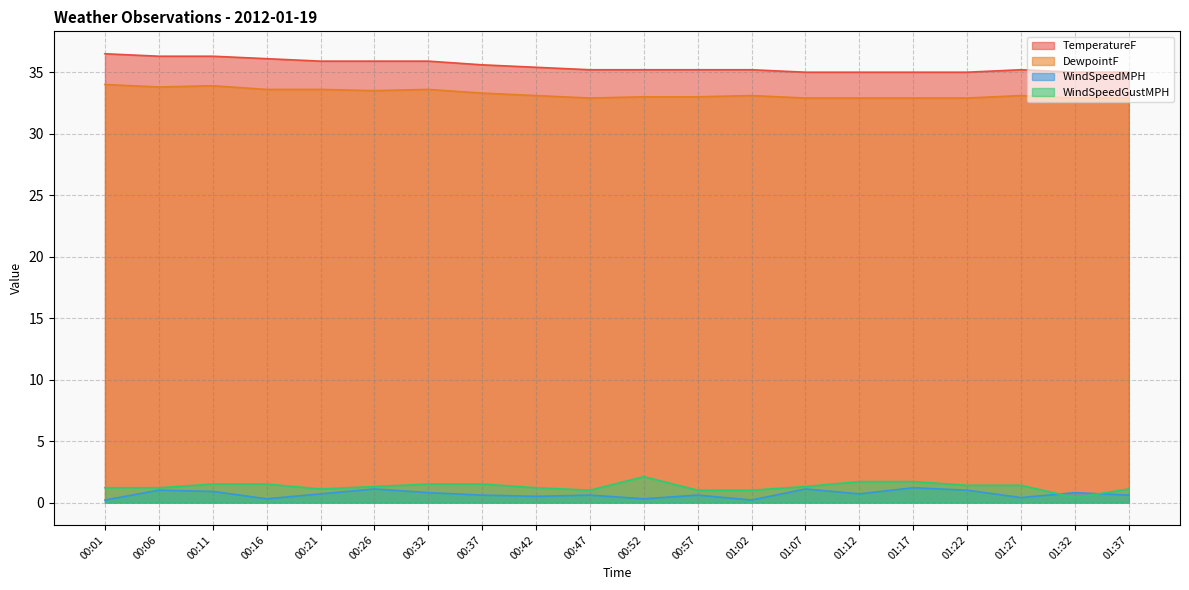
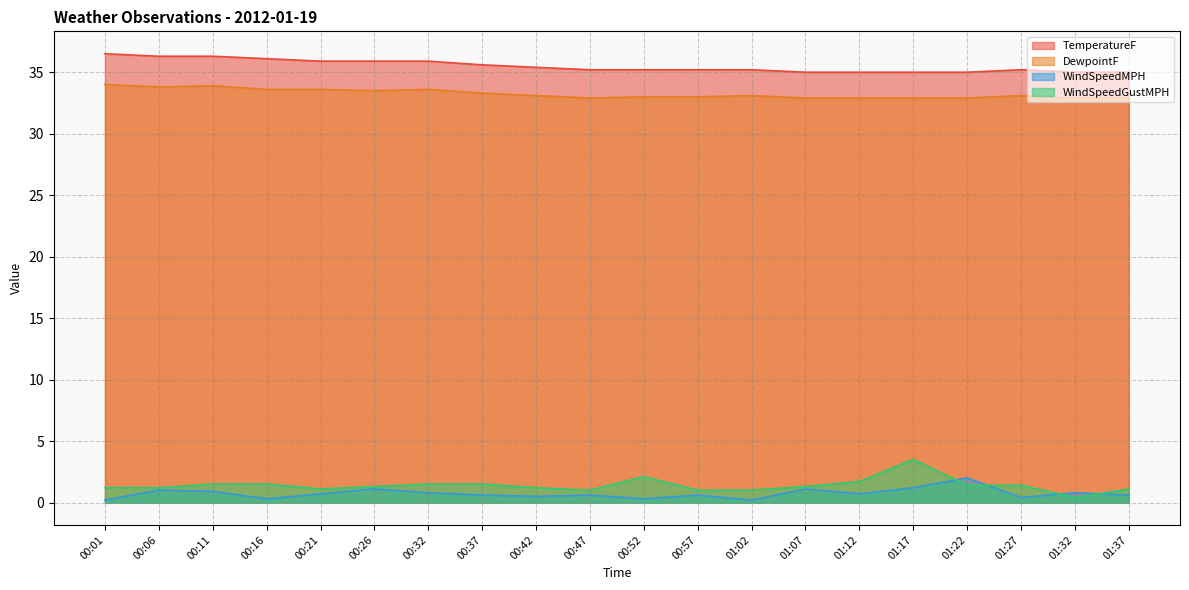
  {
    "WindSpeedMPH": {
      "00:01": 0,
      "00:11": 1,
      "00:16": 0.3,
      "00:21": 0.7,
      "00:32": 1,
      "00:37": 0.6,
      "00:42": 0.5,
      "00:47": 0.6,
      "00:52": 0.3,
      "00:57": 0.6,
      "01:02": 0,
      "01:12": 0.7,
      "01:17": 1,
-     "01:22": 1,
+     "01:22": 2,
      "01:27": 0.4,
      "01:32": 1,
      "01:37": 0.6
    },
    "WindSpeedGustMPH": {
      "00:01": 1.2,
      "00:11": 1.5,
      "00:16": 1.5,
      "00:21": 1.1,
      "00:32": 1.5,
      "00:37": 1.5,
      "00:42": 1.2,
      "00:47": 1.0,
      "00:52": 2.1,
      "00:57": 1.0,
      "01:02": 1.0,
      "01:12": 1.7,
-     "01:17": 1.7,
+     "01:17": 3.5,
      "01:22": 1.4,
      "01:27": 1.4,
      "01:32": 0.4,
      "01:37": 1.1
    }
  }
